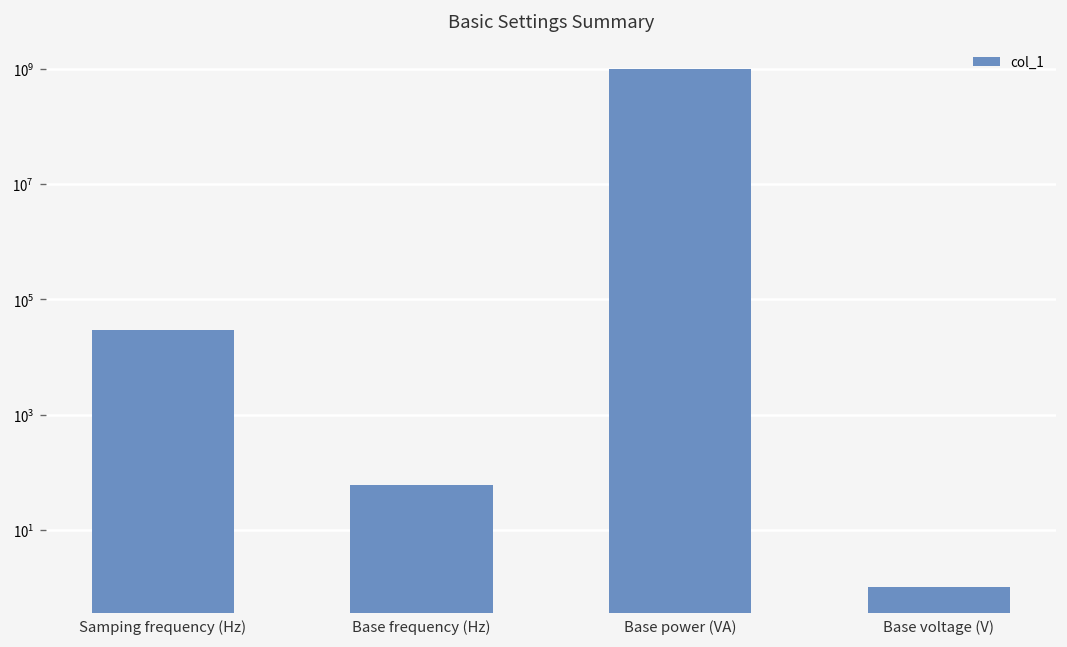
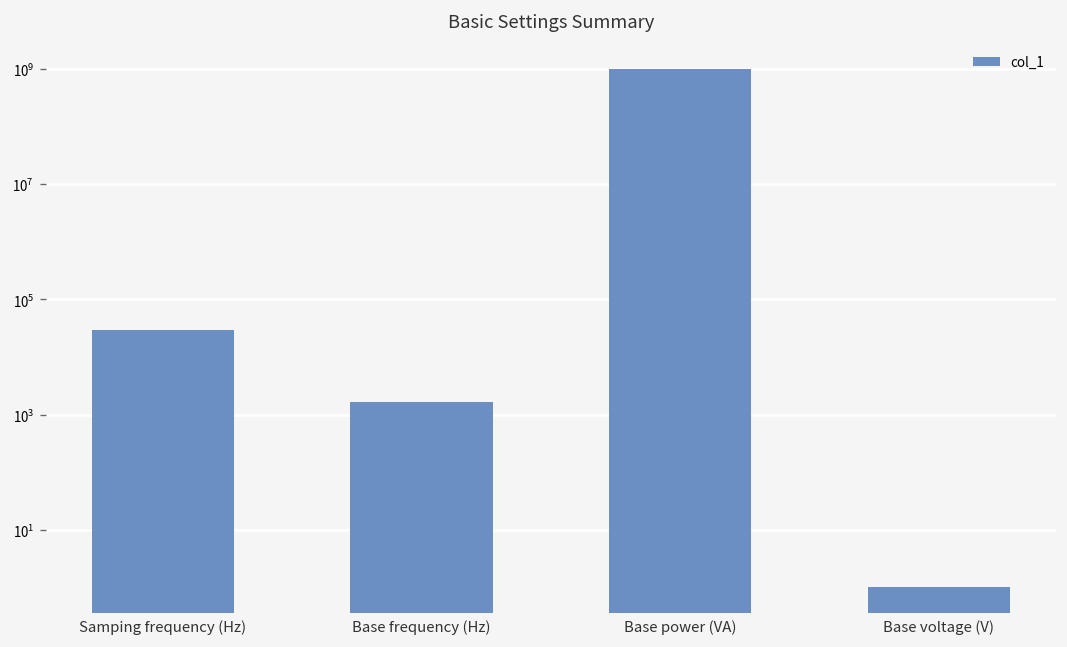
  {
    "Samping frequency (Hz)": 30000,
-   "Base frequency (Hz)": 60,
+   "Base frequency (Hz)": 1700,
    "Base power (VA)": 1000000000,
    "Base voltage (V)": 1
  }
